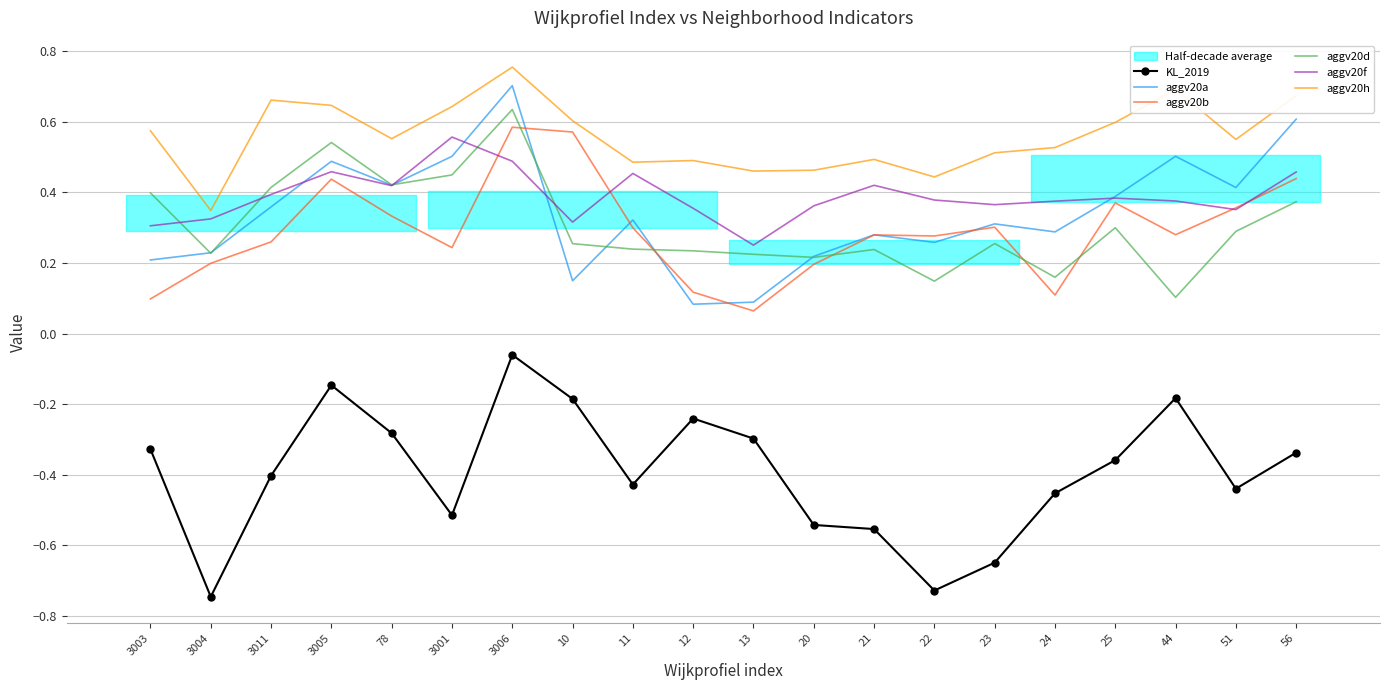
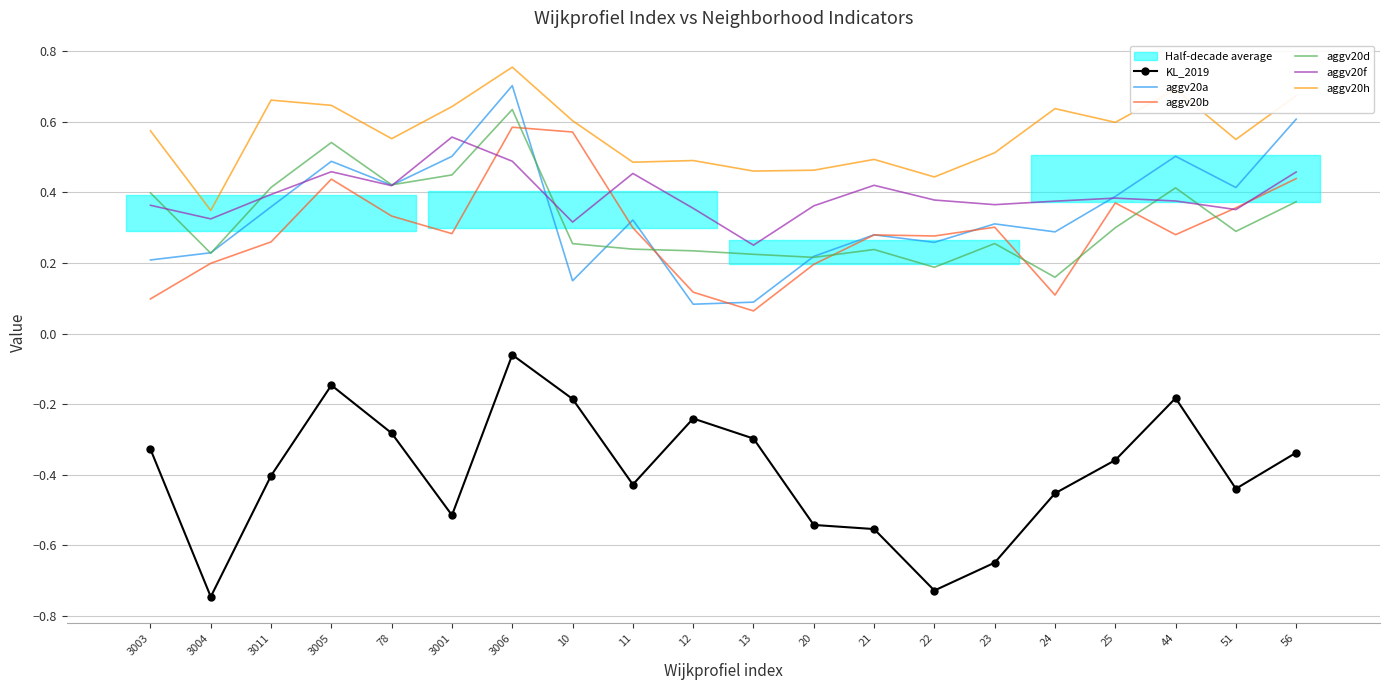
  {
    "KL_2019": {
      "3003": -0.33,
      "3004": -0.75,
      "3011": -0.40,
      "3005": -0.15,
      "78": -0.28,
      "3001": -0.51,
      "3006": -0.06,
      "10": -0.19,
      "11": -0.43,
      "12": -0.24,
      "13": -0.30,
      "20": -0.54,
      "21": -0.55,
      "22": -0.73,
      "23": -0.65,
      "24": -0.45,
      "25": -0.36,
      "44": -0.18,
      "51": -0.44,
      "56": -0.34
    },
    "aggv20a": {
      "3003": 0.21,
      "3011": 0.36,
      "3005": 0.49,
      "3001": 0.50,
      "3006": 0.70,
      "10": 0.15,
      "11": 0.32,
      "12": 0.08,
      "13": 0.09,
      "22": 0.26,
      "23": 0.31,
      "24": 0.29,
      "44": 0.50,
      "51": 0.41,
      "56": 0.61
    },
    "aggv20b": {
      "3003": 0.10,
      "3004": 0.20,
      "3011": 0.26,
      "3005": 0.44,
      "78": 0.33,
-     "3001": 0.24,
+     "3001": 0.28,
      "3006": 0.58,
      "10": 0.57,
      "11": 0.30,
      "12": 0.12,
      "13": 0.06,
      "20": 0.20,
      "22": 0.28,
      "23": 0.30,
      "24": 0.11,
      "25": 0.37,
      "44": 0.28,
      "56": 0.44
    },
    "aggv20d": {
      "3003": 0.40,
      "3011": 0.41,
      "3005": 0.54,
      "3001": 0.45,
      "3006": 0.64,
      "10": 0.25,
      "11": 0.24,
      "12": 0.23,
      "13": 0.22,
      "21": 0.24,
-     "22": 0.15,
+     "22": 0.19,
      "23": 0.26,
      "24": 0.16,
      "25": 0.30,
-     "44": 0.10,
+     "44": 0.41,
      "51": 0.29,
      "56": 0.37
    },
    "aggv20f": {
-     "3003": 0.31,
+     "3003": 0.36,
      "3004": 0.33,
      "3011": 0.39,
      "3005": 0.46,
      "3001": 0.56,
      "3006": 0.49,
      "10": 0.32,
      "11": 0.45,
      "12": 0.36,
      "13": 0.25,
      "20": 0.36,
      "21": 0.42,
      "22": 0.38,
      "23": 0.37,
      "24": 0.38,
      "44": 0.38,
      "56": 0.46
    },
    "aggv20h": {
      "3003": 0.57,
      "3004": 0.35,
      "3011": 0.66,
      "3005": 0.65,
      "78": 0.55,
      "3001": 0.64,
      "3006": 0.76,
      "10": 0.60,
      "11": 0.49,
      "12": 0.49,
      "13": 0.46,
      "20": 0.46,
      "21": 0.49,
      "22": 0.44,
      "23": 0.51,
-     "24": 0.53,
+     "24": 0.64,
      "25": 0.60,
      "51": 0.55
    }
  }
